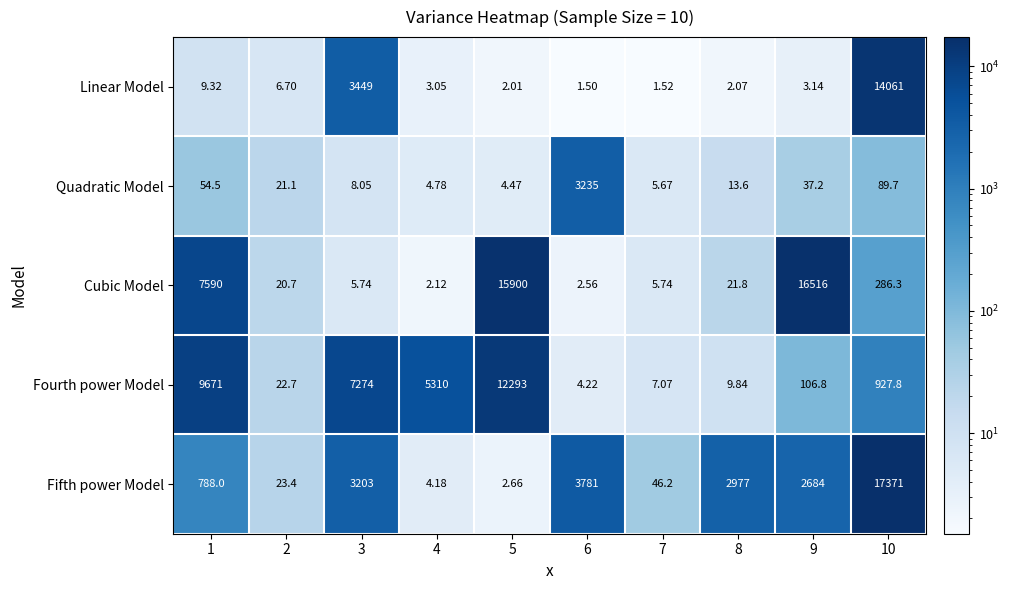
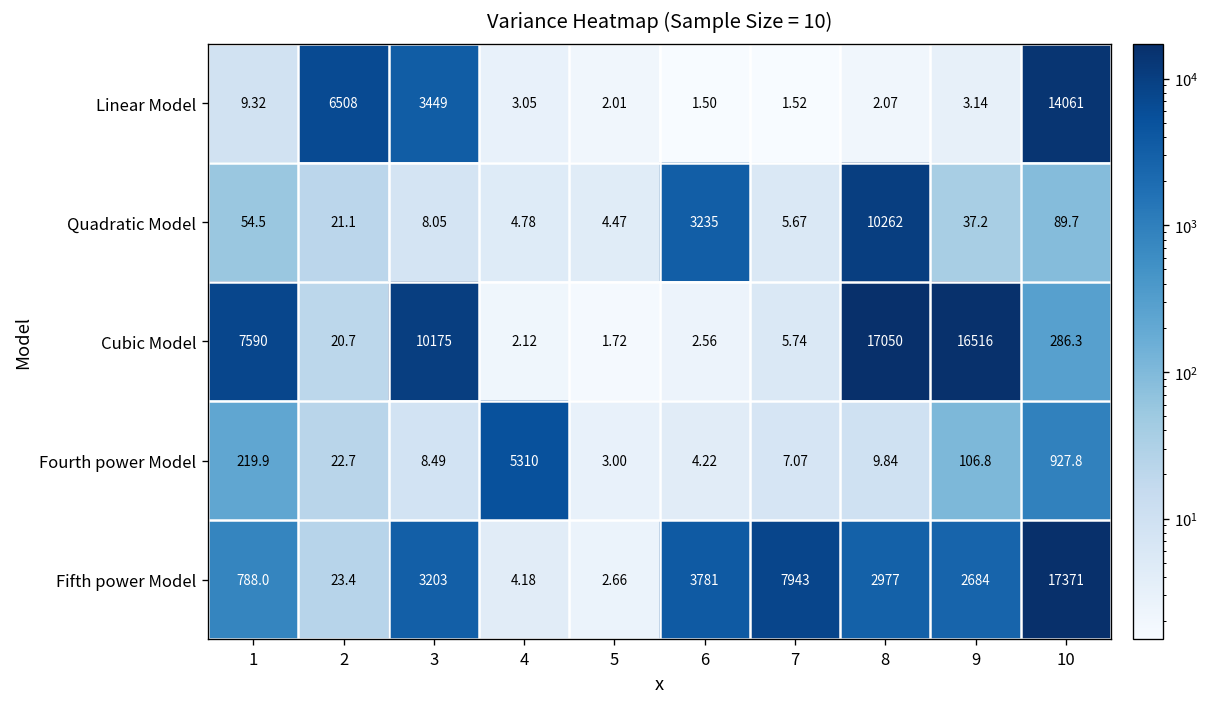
  {
    "Linear Model": {
      "1": 9.32,
-     "2": 6.70,
+     "2": 6508,
      "3": 3449,
      "4": 3.05,
      "5": 2.01,
      "6": 1.50,
      "7": 1.52,
      "8": 2.07,
      "9": 3.14,
      "10": 14061
    },
    "Quadratic Model": {
      "1": 54.5,
      "2": 21.1,
      "3": 8.05,
      "4": 4.78,
      "5": 4.47,
      "6": 3235,
      "7": 5.67,
-     "8": 13.6,
+     "8": 10262,
      "9": 37.2,
      "10": 89.7
    },
    "Cubic Model": {
      "1": 7590,
      "2": 20.7,
-     "3": 5.74,
+     "3": 10175,
      "4": 2.12,
-     "5": 15900,
+     "5": 1.72,
      "6": 2.56,
      "7": 5.74,
-     "8": 21.8,
+     "8": 17050,
      "9": 16516,
      "10": 286.3
    },
    "Fourth power Model": {
-     "1": 9671,
+     "1": 219.9,
      "2": 22.7,
-     "3": 7274,
+     "3": 8.49,
      "4": 5310,
-     "5": 12293,
+     "5": 3.00,
      "6": 4.22,
      "7": 7.07,
      "8": 9.84,
      "9": 106.8,
      "10": 927.8
    },
    "Fifth power Model": {
      "1": 788.0,
      "2": 23.4,
      "3": 3203,
      "4": 4.18,
      "5": 2.66,
      "6": 3781,
-     "7": 46.2,
+     "7": 7943,
      "8": 2977,
      "9": 2684,
      "10": 17371
    }
  }
